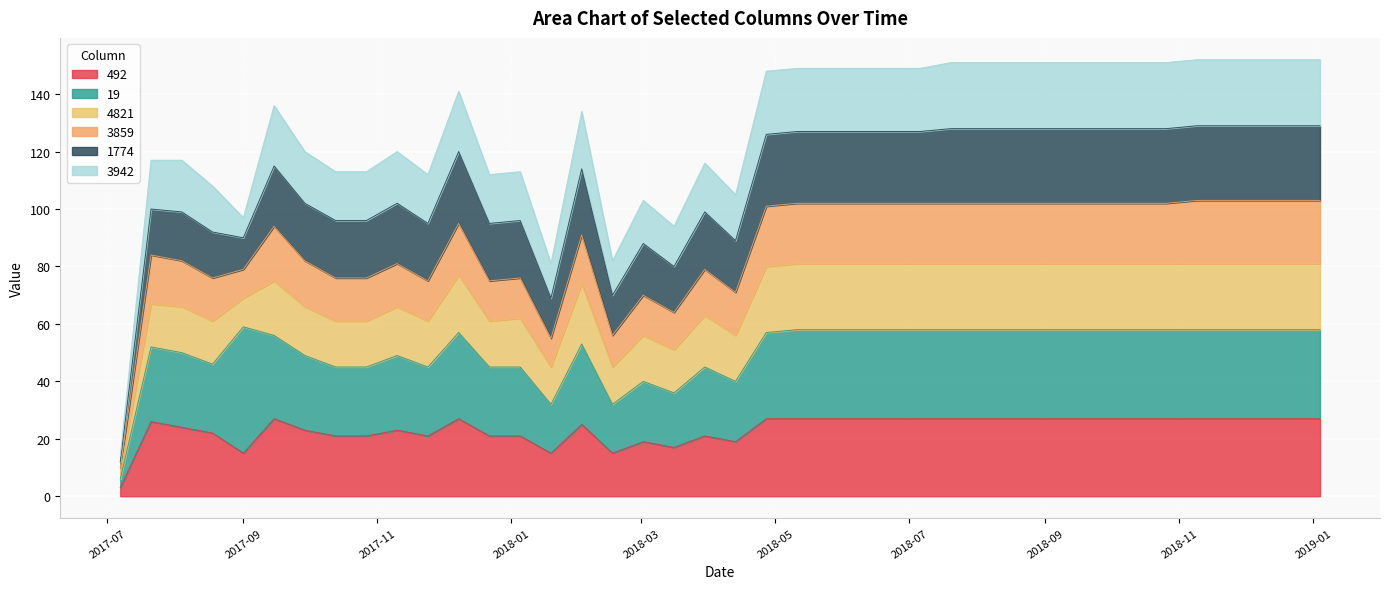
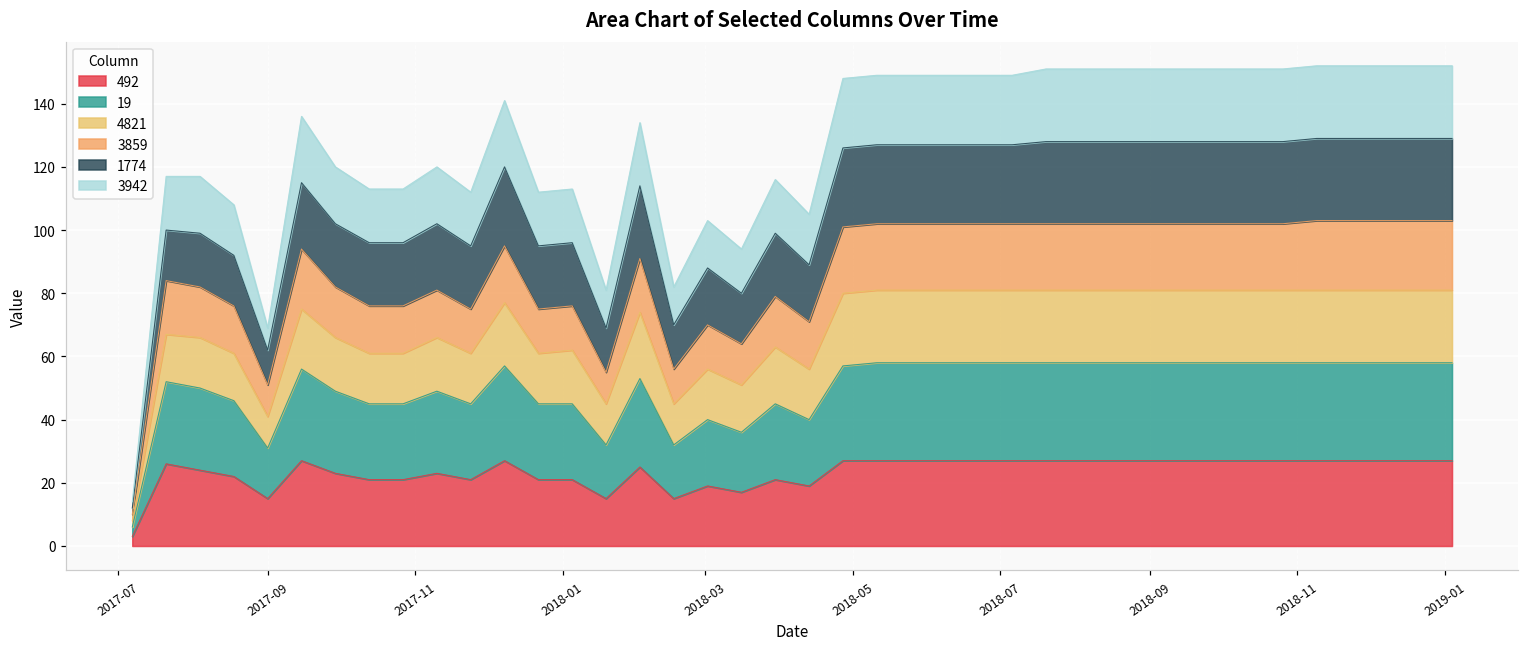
  {
    "492": {
      "2017-09": 15
    },
    "19": {
-     "2017-09": 44
+     "2017-09": 16
    },
    "1774": {
      "2017-09": 11
    },
    "3942": {
      "2017-09": 7
    }
  }
